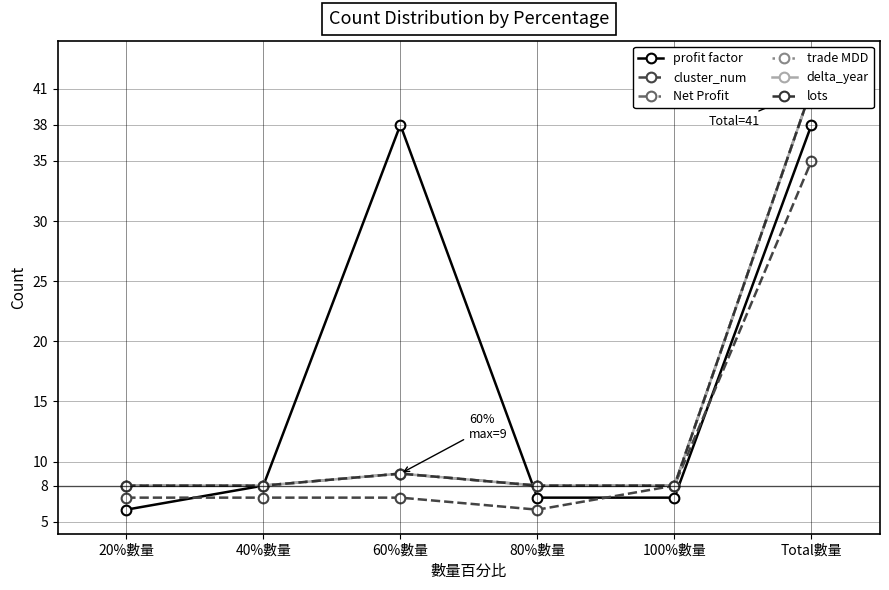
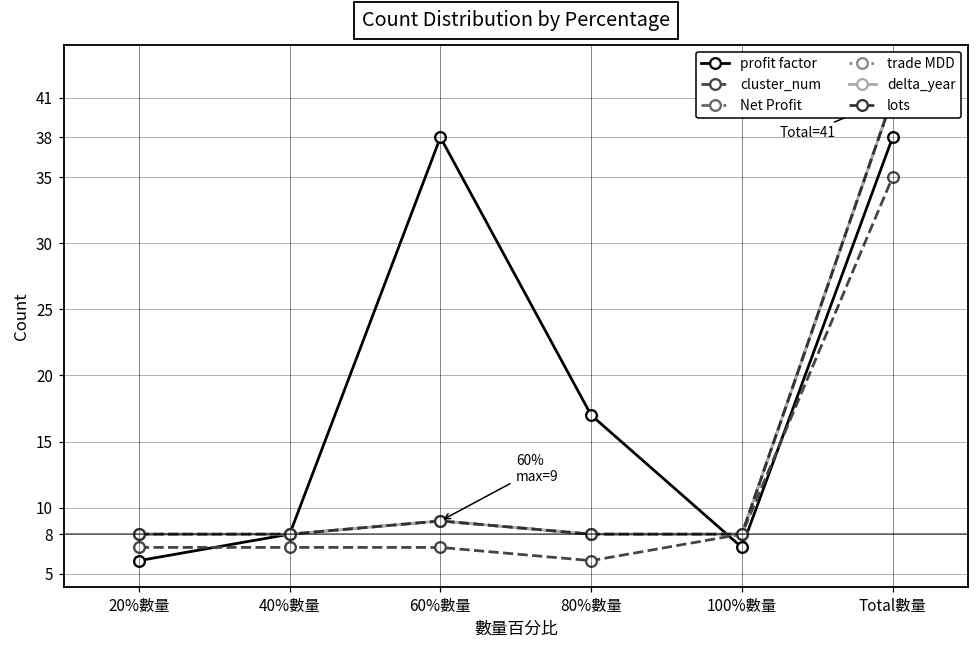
  {
    "profit factor": {
      "20%數量": 6,
      "60%數量": 38,
-     "80%數量": 7,
+     "80%數量": 17,
      "100%數量": 7
    }
  }
